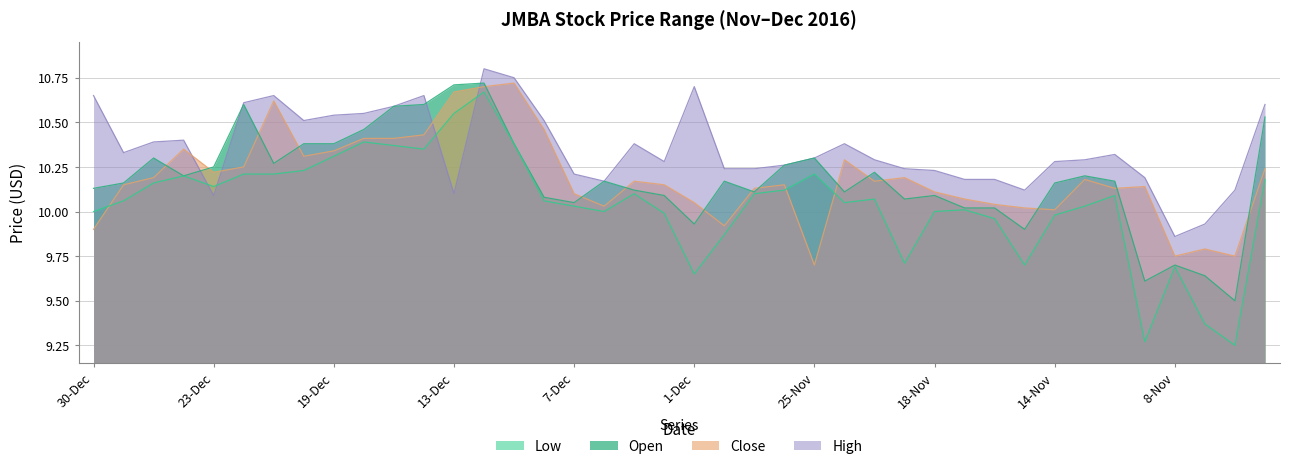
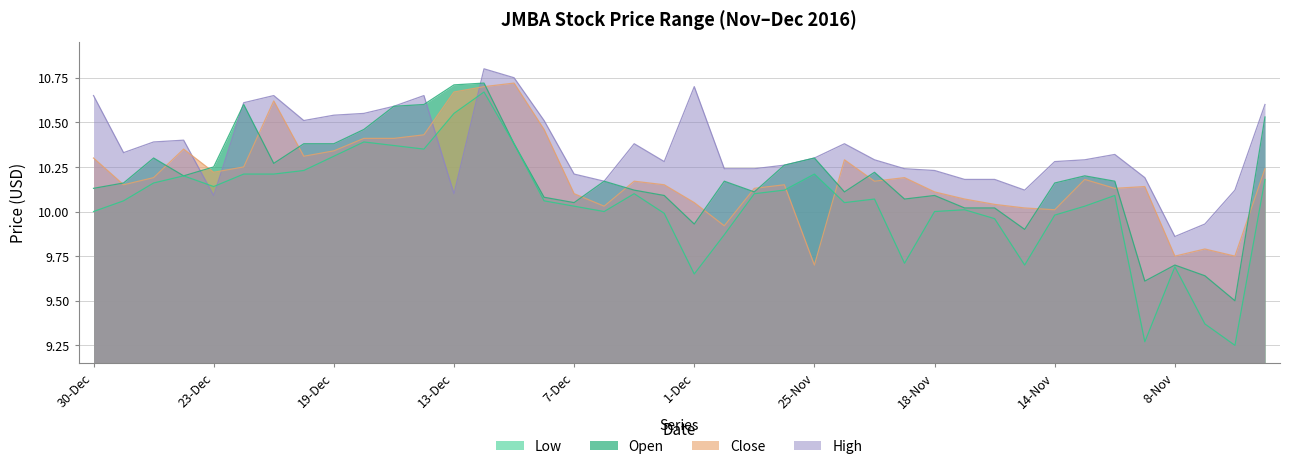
  {
    "High": {
      "30-Dec": 10.65,
      "23-Dec": 10.1,
      "19-Dec": 10.54,
      "13-Dec": 10.1,
      "7-Dec": 10.2,
      "1-Dec": 10.7,
      "18-Nov": 10.23,
      "14-Nov": 10.28,
      "8-Nov": 9.86
    },
    "Close": {
-     "30-Dec": 9.9,
+     "30-Dec": 10.3,
      "23-Dec": 10.22,
      "19-Dec": 10.34,
      "13-Dec": 10.67,
      "7-Dec": 10.1,
      "1-Dec": 10.05,
      "25-Nov": 9.7,
      "18-Nov": 10.1,
      "14-Nov": 10.0,
      "8-Nov": 9.75
    }
  }
